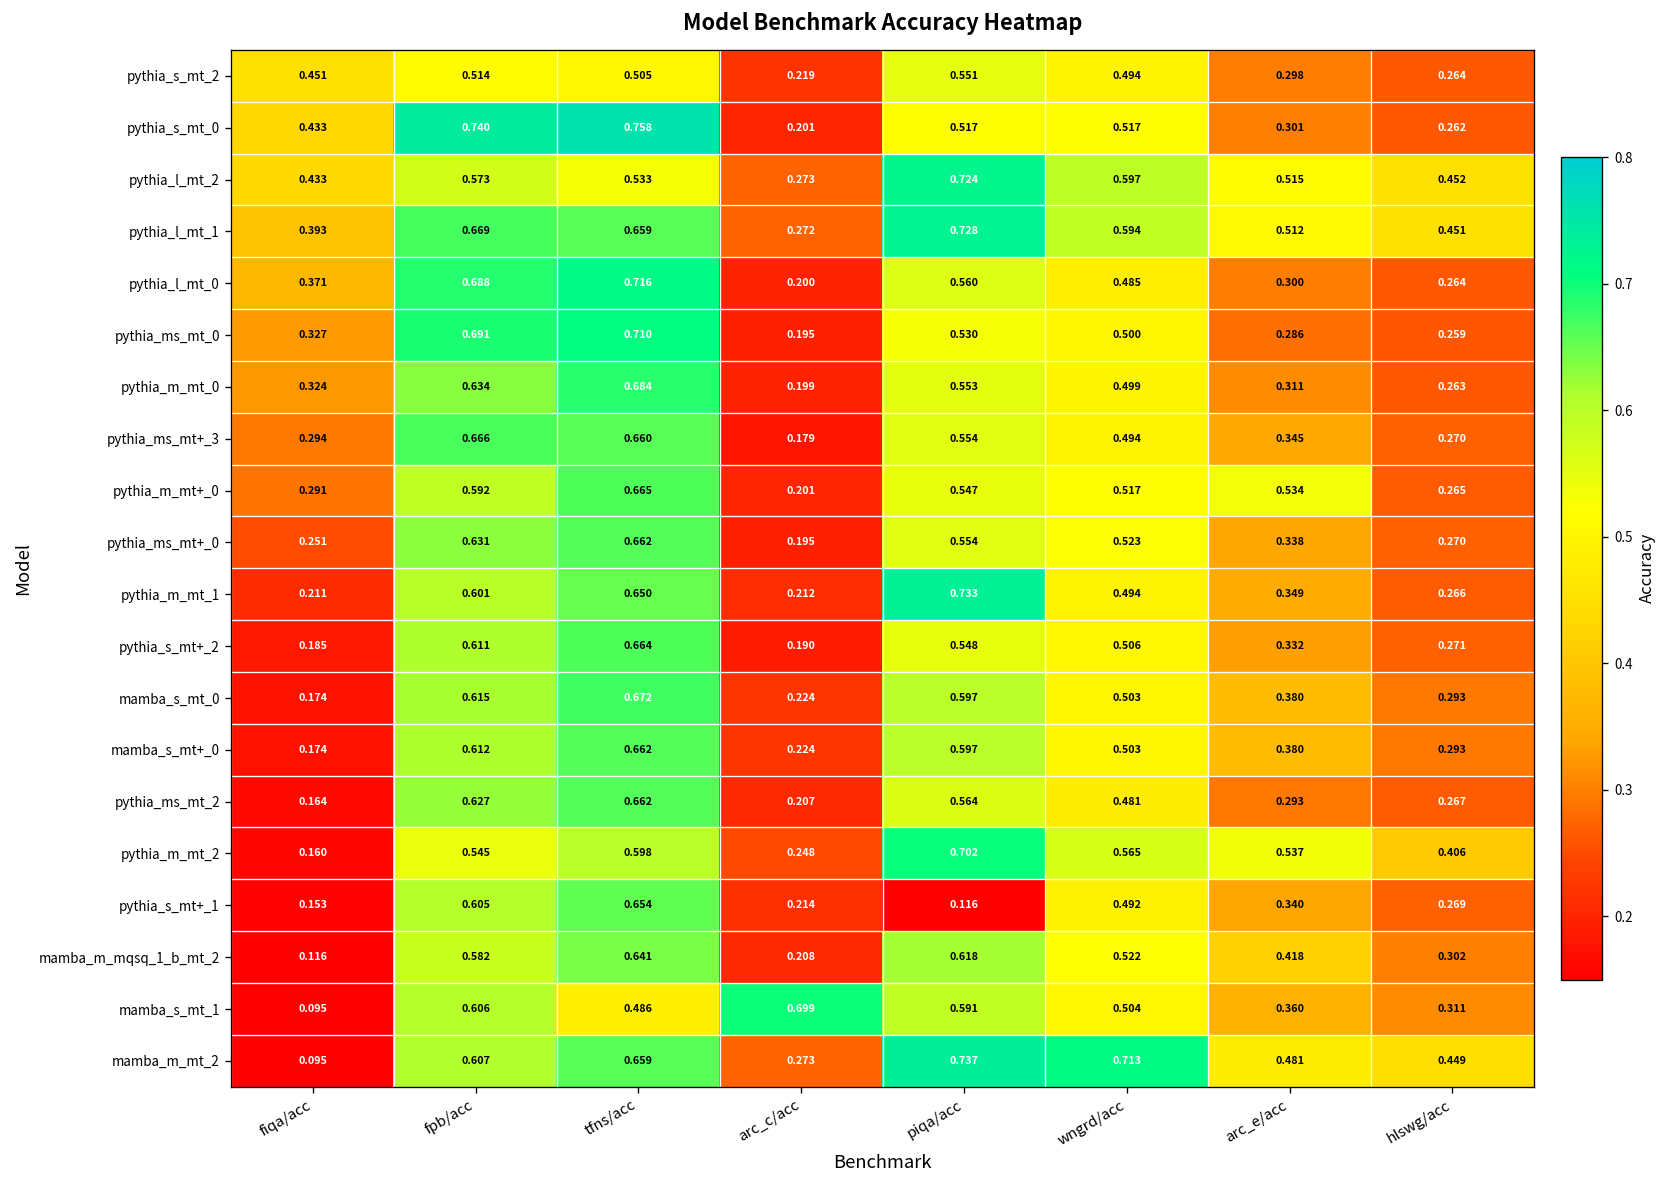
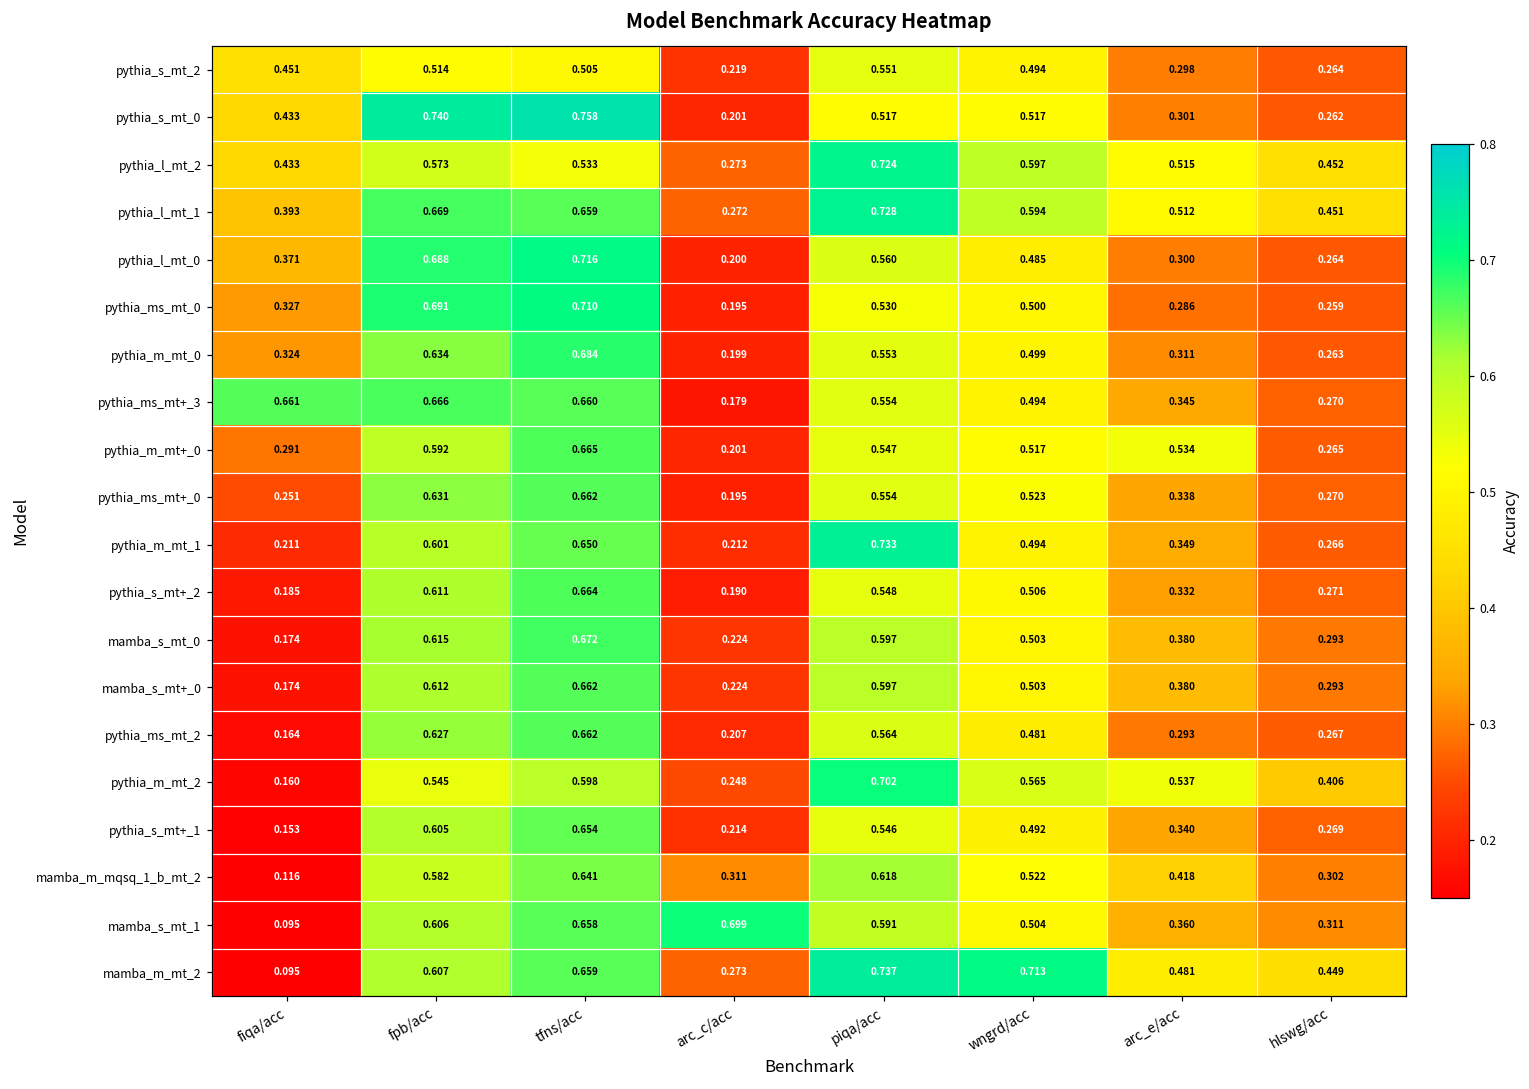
  {
    "pythia_s_mt_2": {
      "fiqa/acc": 0.451,
      "fpb/acc": 0.514,
      "tfns/acc": 0.505,
      "arc_c/acc": 0.219,
      "piqa/acc": 0.551,
      "wngrd/acc": 0.494,
      "arc_e/acc": 0.298,
      "hlswg/acc": 0.264
    },
    "pythia_s_mt_0": {
      "fiqa/acc": 0.433,
      "fpb/acc": 0.740,
      "tfns/acc": 0.758,
      "arc_c/acc": 0.201,
      "piqa/acc": 0.517,
      "wngrd/acc": 0.517,
      "arc_e/acc": 0.301,
      "hlswg/acc": 0.262
    },
    "pythia_l_mt_2": {
      "fiqa/acc": 0.433,
      "fpb/acc": 0.573,
      "tfns/acc": 0.533,
      "arc_c/acc": 0.273,
      "piqa/acc": 0.724,
      "wngrd/acc": 0.597,
      "arc_e/acc": 0.515,
      "hlswg/acc": 0.452
    },
    "pythia_l_mt_1": {
      "fiqa/acc": 0.393,
      "fpb/acc": 0.669,
      "tfns/acc": 0.659,
      "arc_c/acc": 0.272,
      "piqa/acc": 0.728,
      "wngrd/acc": 0.594,
      "arc_e/acc": 0.512,
      "hlswg/acc": 0.451
    },
    "pythia_l_mt_0": {
      "fiqa/acc": 0.371,
      "fpb/acc": 0.688,
      "tfns/acc": 0.716,
      "arc_c/acc": 0.200,
      "piqa/acc": 0.560,
      "wngrd/acc": 0.485,
      "arc_e/acc": 0.300,
      "hlswg/acc": 0.264
    },
    "pythia_ms_mt_0": {
      "fiqa/acc": 0.327,
      "fpb/acc": 0.691,
      "tfns/acc": 0.710,
      "arc_c/acc": 0.195,
      "piqa/acc": 0.530,
      "wngrd/acc": 0.500,
      "arc_e/acc": 0.286,
      "hlswg/acc": 0.259
    },
    "pythia_m_mt_0": {
      "fiqa/acc": 0.324,
      "fpb/acc": 0.634,
      "tfns/acc": 0.684,
      "arc_c/acc": 0.199,
      "piqa/acc": 0.553,
      "wngrd/acc": 0.499,
      "arc_e/acc": 0.311,
      "hlswg/acc": 0.263
    },
    "pythia_ms_mt+_3": {
-     "fiqa/acc": 0.294,
+     "fiqa/acc": 0.661,
      "fpb/acc": 0.666,
      "tfns/acc": 0.660,
      "arc_c/acc": 0.179,
      "piqa/acc": 0.554,
      "wngrd/acc": 0.494,
      "arc_e/acc": 0.345,
      "hlswg/acc": 0.270
    },
    "pythia_m_mt+_0": {
      "fiqa/acc": 0.291,
      "fpb/acc": 0.592,
      "tfns/acc": 0.665,
      "arc_c/acc": 0.201,
      "piqa/acc": 0.547,
      "wngrd/acc": 0.517,
      "arc_e/acc": 0.534,
      "hlswg/acc": 0.265
    },
    "pythia_ms_mt+_0": {
      "fiqa/acc": 0.251,
      "fpb/acc": 0.631,
      "tfns/acc": 0.662,
      "arc_c/acc": 0.195,
      "piqa/acc": 0.554,
      "wngrd/acc": 0.523,
      "arc_e/acc": 0.338,
      "hlswg/acc": 0.270
    },
    "pythia_m_mt_1": {
      "fiqa/acc": 0.211,
      "fpb/acc": 0.601,
      "tfns/acc": 0.650,
      "arc_c/acc": 0.212,
      "piqa/acc": 0.733,
      "wngrd/acc": 0.494,
      "arc_e/acc": 0.349,
      "hlswg/acc": 0.266
    },
    "pythia_s_mt+_2": {
      "fiqa/acc": 0.185,
      "fpb/acc": 0.611,
      "tfns/acc": 0.664,
      "arc_c/acc": 0.190,
      "piqa/acc": 0.548,
      "wngrd/acc": 0.506,
      "arc_e/acc": 0.332,
      "hlswg/acc": 0.271
    },
    "mamba_s_mt_0": {
      "fiqa/acc": 0.174,
      "fpb/acc": 0.615,
      "tfns/acc": 0.672,
      "arc_c/acc": 0.224,
      "piqa/acc": 0.597,
      "wngrd/acc": 0.503,
      "arc_e/acc": 0.380,
      "hlswg/acc": 0.293
    },
    "mamba_s_mt+_0": {
      "fiqa/acc": 0.174,
      "fpb/acc": 0.612,
      "tfns/acc": 0.662,
      "arc_c/acc": 0.224,
      "piqa/acc": 0.597,
      "wngrd/acc": 0.503,
      "arc_e/acc": 0.380,
      "hlswg/acc": 0.293
    },
    "pythia_ms_mt_2": {
      "fiqa/acc": 0.164,
      "fpb/acc": 0.627,
      "tfns/acc": 0.662,
      "arc_c/acc": 0.207,
      "piqa/acc": 0.564,
      "wngrd/acc": 0.481,
      "arc_e/acc": 0.293,
      "hlswg/acc": 0.267
    },
    "pythia_m_mt_2": {
      "fiqa/acc": 0.160,
      "fpb/acc": 0.545,
      "tfns/acc": 0.598,
      "arc_c/acc": 0.248,
      "piqa/acc": 0.702,
      "wngrd/acc": 0.565,
      "arc_e/acc": 0.537,
      "hlswg/acc": 0.406
    },
    "pythia_s_mt+_1": {
      "fiqa/acc": 0.153,
      "fpb/acc": 0.605,
      "tfns/acc": 0.654,
      "arc_c/acc": 0.214,
-     "piqa/acc": 0.116,
+     "piqa/acc": 0.546,
      "wngrd/acc": 0.492,
      "arc_e/acc": 0.340,
      "hlswg/acc": 0.269
    },
    "mamba_m_mqsq_1_b_mt_2": {
      "fiqa/acc": 0.116,
      "fpb/acc": 0.582,
      "tfns/acc": 0.641,
-     "arc_c/acc": 0.208,
+     "arc_c/acc": 0.311,
      "piqa/acc": 0.618,
      "wngrd/acc": 0.522,
      "arc_e/acc": 0.418,
      "hlswg/acc": 0.302
    },
    "mamba_s_mt_1": {
      "fiqa/acc": 0.095,
      "fpb/acc": 0.606,
-     "tfns/acc": 0.486,
+     "tfns/acc": 0.658,
      "arc_c/acc": 0.699,
      "piqa/acc": 0.591,
      "wngrd/acc": 0.504,
      "arc_e/acc": 0.360,
      "hlswg/acc": 0.311
    },
    "mamba_m_mt_2": {
      "fiqa/acc": 0.095,
      "fpb/acc": 0.607,
      "tfns/acc": 0.659,
      "arc_c/acc": 0.273,
      "piqa/acc": 0.737,
      "wngrd/acc": 0.713,
      "arc_e/acc": 0.481,
      "hlswg/acc": 0.449
    }
  }
